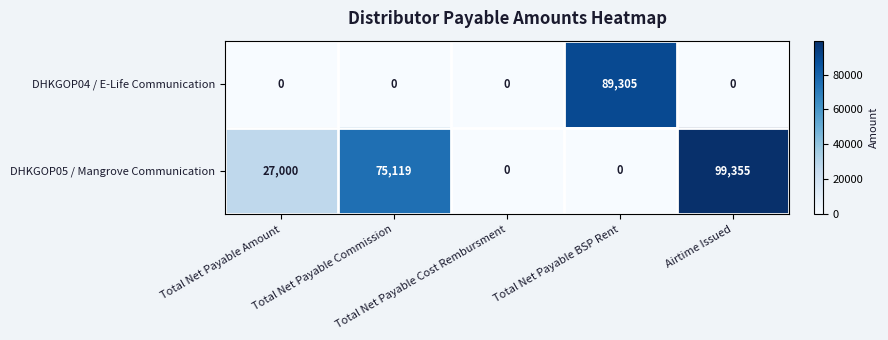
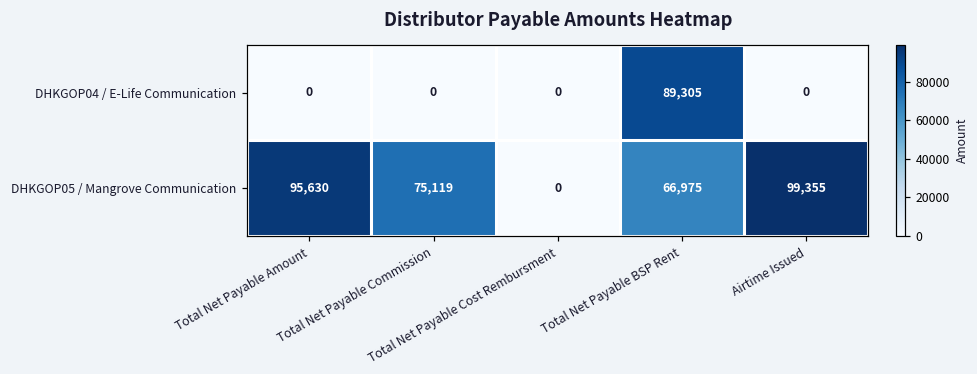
  {
    "DHKGOP04 / E-Life Communication": {
      "Total Net Payable Amount": "0",
      "Total Net Payable Commission": "0",
      "Total Net Payable Cost Rembursment": "0",
      "Total Net Payable BSP Rent": "89,305",
      "Airtime Issued": "0"
    },
    "DHKGOP05 / Mangrove Communication": {
-     "Total Net Payable Amount": "27,000",
+     "Total Net Payable Amount": "95,630",
      "Total Net Payable Commission": "75,119",
      "Total Net Payable Cost Rembursment": "0",
-     "Total Net Payable BSP Rent": "0",
+     "Total Net Payable BSP Rent": "66,975",
      "Airtime Issued": "99,355"
    }
  }
